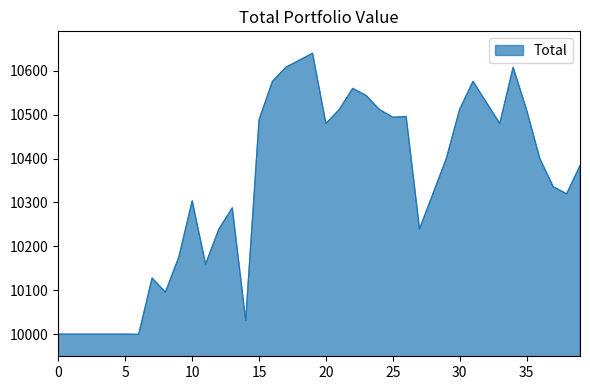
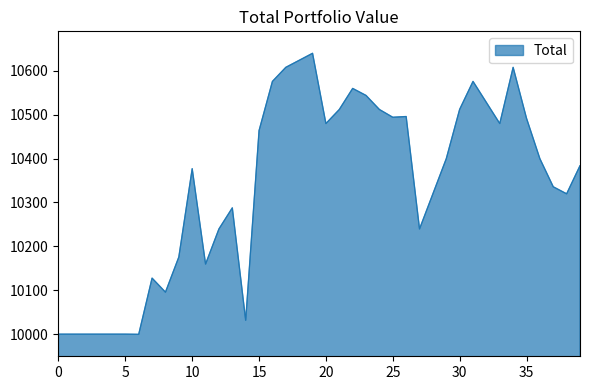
  {
    "0": 10000,
    "5": 10000,
-   "10": 10300,
-   "15": 10490,
+   "10": 10380,
+   "15": 10460,
    "20": 10480,
    "25": 10490,
    "30": 10510,
-   "35": 10510
+   "35": 10490
  }
